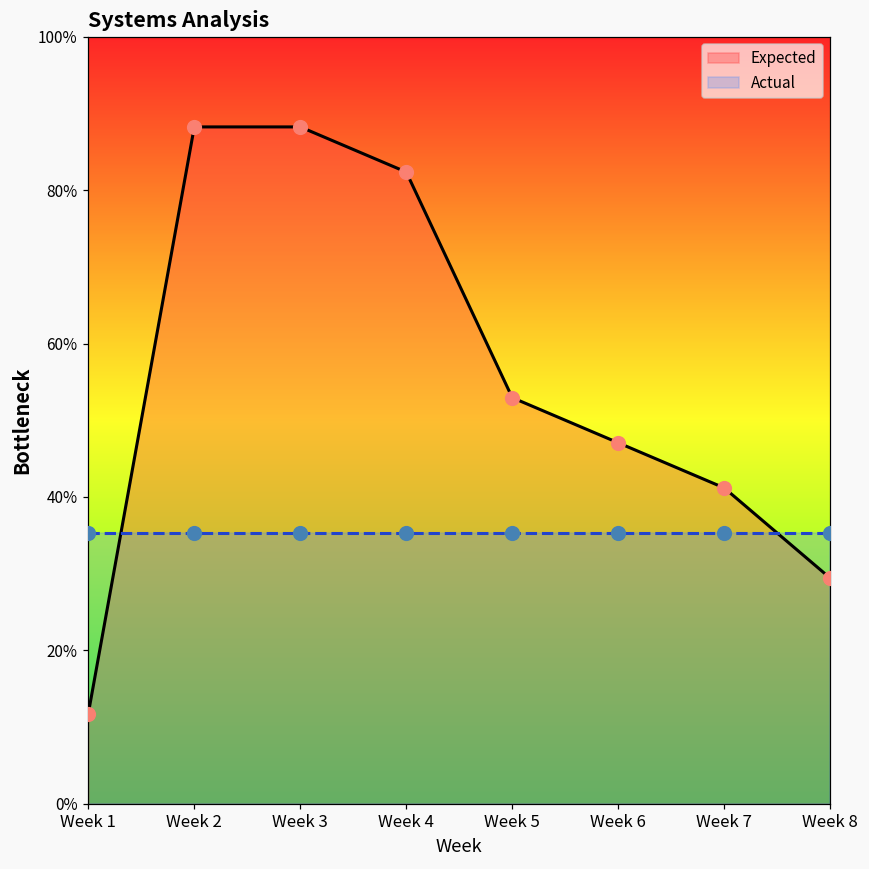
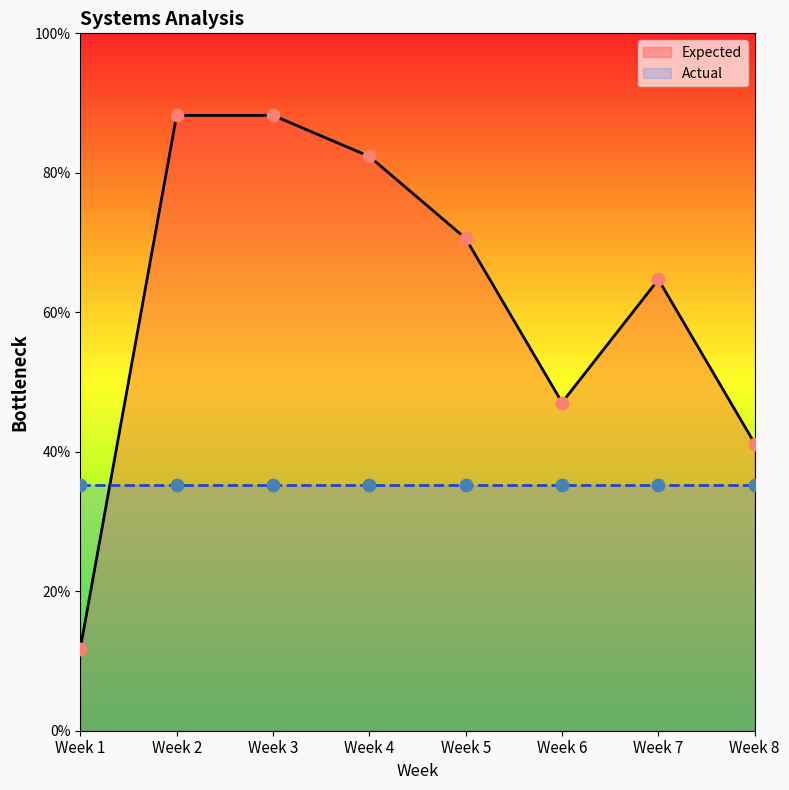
  {
    "Expected": {
      "Week 1": "12%",
      "Week 2": "88%",
      "Week 3": "88%",
      "Week 4": "82%",
-     "Week 5": "53%",
+     "Week 5": "71%",
      "Week 6": "47%",
-     "Week 7": "41%",
-     "Week 8": "29%"
+     "Week 7": "65%",
+     "Week 8": "41%"
    },
    "Actual": {
      "Week 1": "35%",
      "Week 2": "35%",
      "Week 3": "35%",
      "Week 4": "35%",
      "Week 5": "35%",
      "Week 6": "35%",
      "Week 7": "35%",
      "Week 8": "35%"
    }
  }
